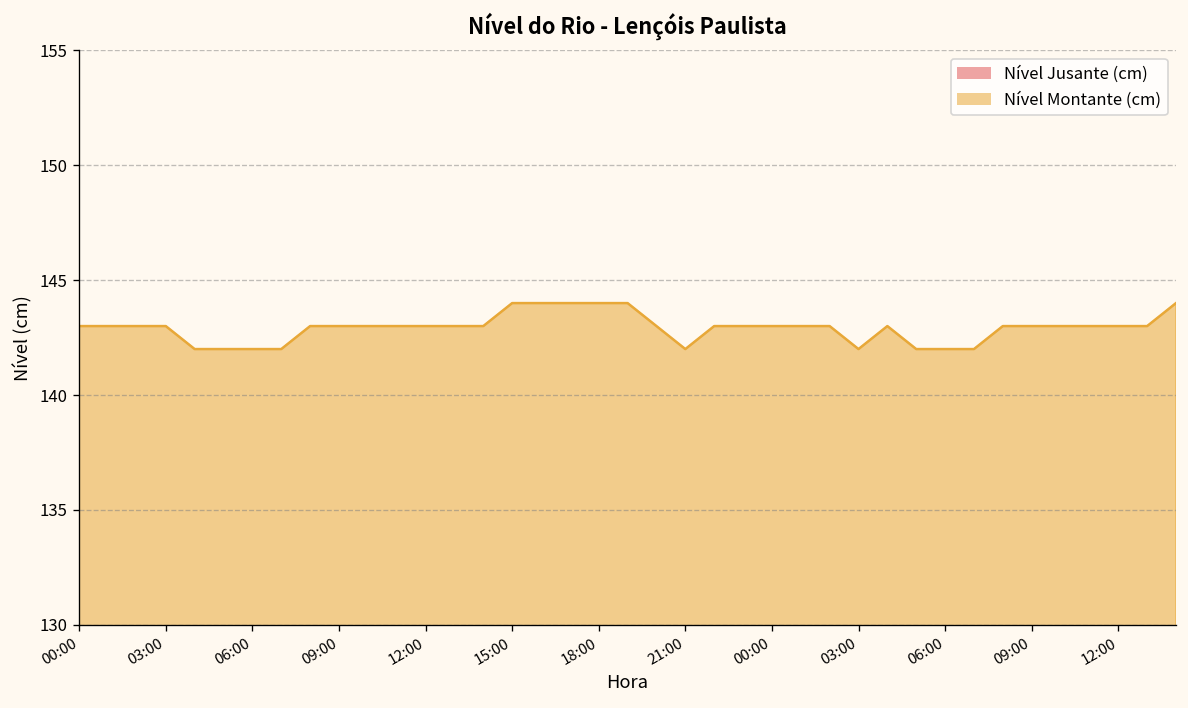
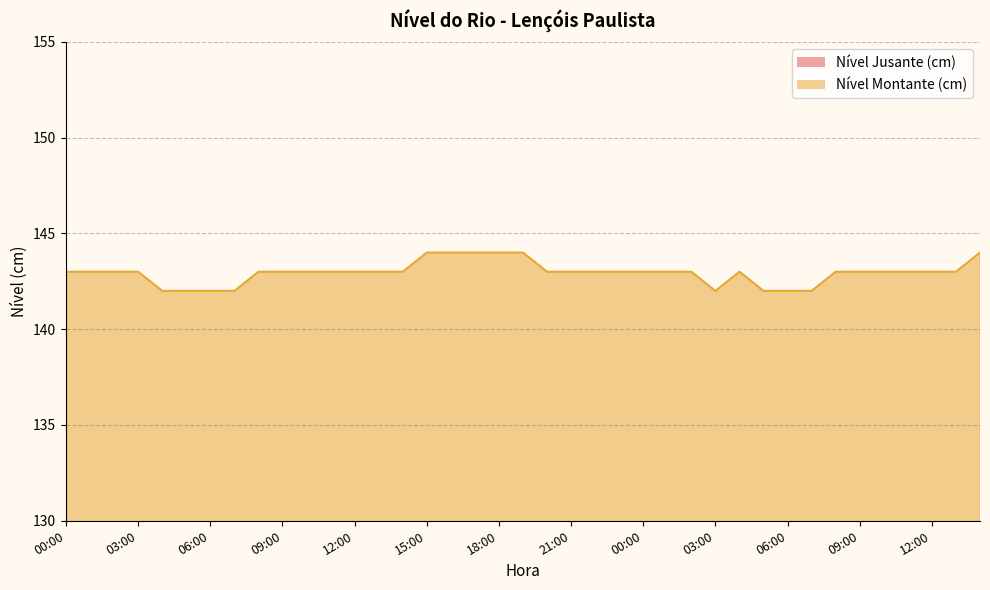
  {
    "Nível Montante (cm)": {
      "15:00": 144,
      "18:00": 144,
-     "21:00": 142
+     "21:00": 143
    }
  }
